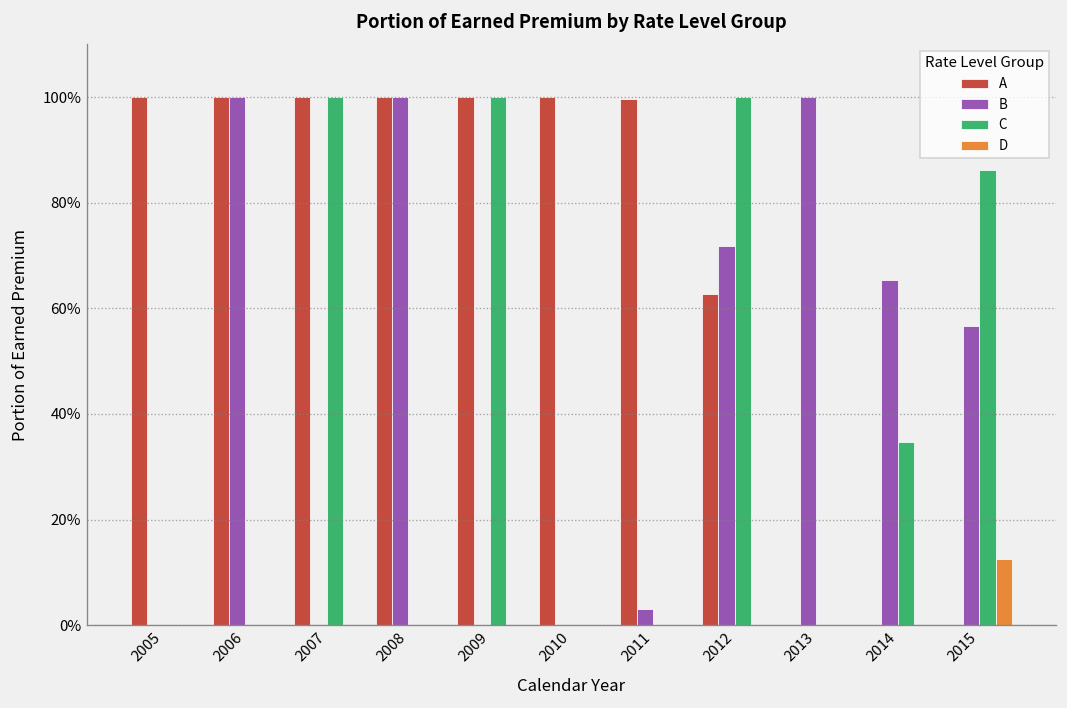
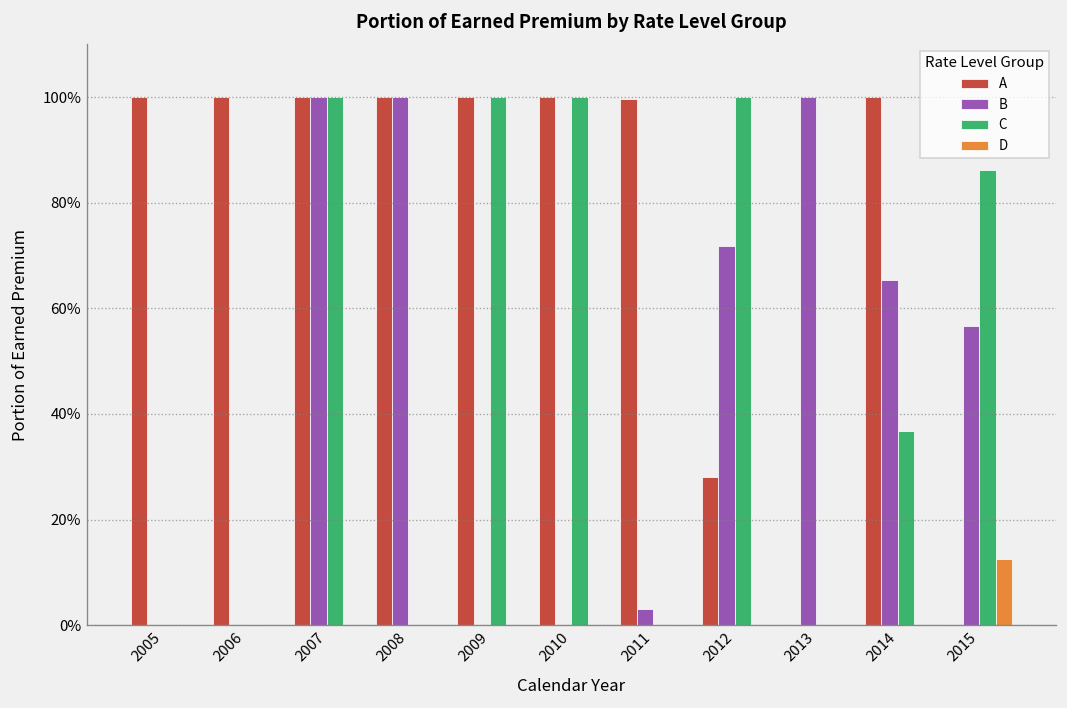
  {
    "A": {
      "2005": "100%",
      "2006": "100%",
      "2007": "100%",
      "2008": "100%",
      "2009": "100%",
      "2010": "100%",
      "2011": "100%",
-     "2012": "63%",
+     "2012": "28%",
      "2013": "0%",
-     "2014": "0%",
+     "2014": "100%",
      "2015": "0%"
    },
    "B": {
      "2005": "0%",
-     "2006": "100%",
-     "2007": "0%",
+     "2006": "0%",
+     "2007": "100%",
      "2008": "100%",
      "2009": "0%",
      "2010": "0%",
      "2011": "3%",
      "2012": "72%",
      "2013": "100%",
      "2014": "65%",
      "2015": "57%"
    },
    "C": {
      "2005": "0%",
      "2006": "0%",
      "2007": "100%",
      "2008": "0%",
      "2009": "100%",
-     "2010": "0%",
+     "2010": "100%",
      "2011": "0%",
      "2012": "100%",
      "2013": "0%",
-     "2014": "35%",
+     "2014": "37%",
      "2015": "86%"
    },
    "D": {
      "2005": "0%",
      "2006": "0%",
      "2007": "0%",
      "2008": "0%",
      "2009": "0%",
      "2010": "0%",
      "2011": "0%",
      "2012": "0%",
      "2013": "0%",
      "2014": "0%",
      "2015": "13%"
    }
  }
